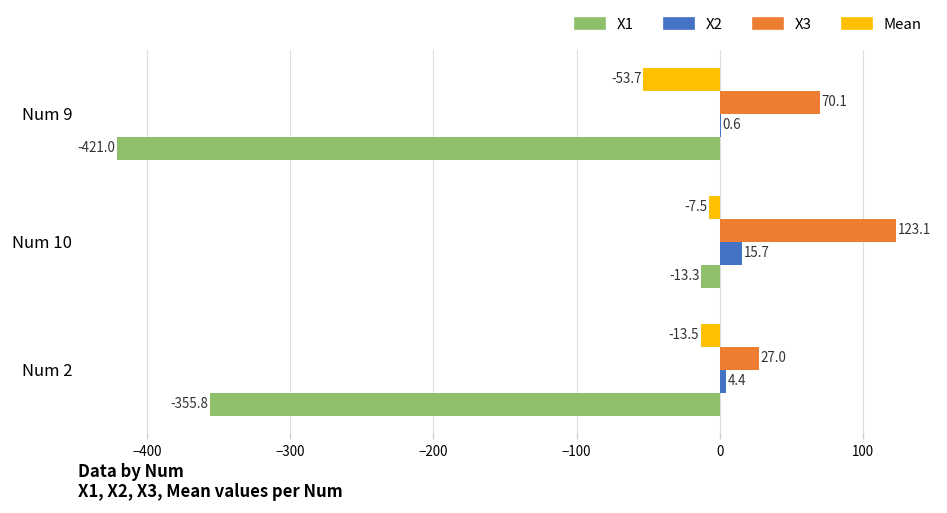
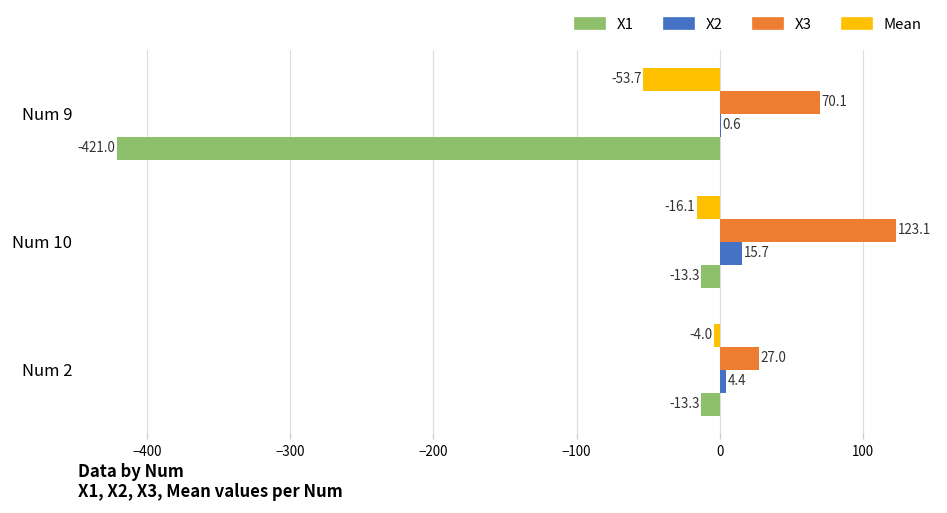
  {
    "X1": {
      "Num 9": -421.0,
      "Num 10": -13.3,
-     "Num 2": -355.8
+     "Num 2": -13.3
    },
    "X2": {
      "Num 9": 0.6,
      "Num 10": 15.7,
      "Num 2": 4.4
    },
    "X3": {
      "Num 9": 70.1,
      "Num 10": 123.1,
      "Num 2": 27.0
    },
    "Mean": {
      "Num 9": -53.7,
-     "Num 10": -7.5,
-     "Num 2": -13.5
+     "Num 10": -16.1,
+     "Num 2": -4.0
    }
  }
